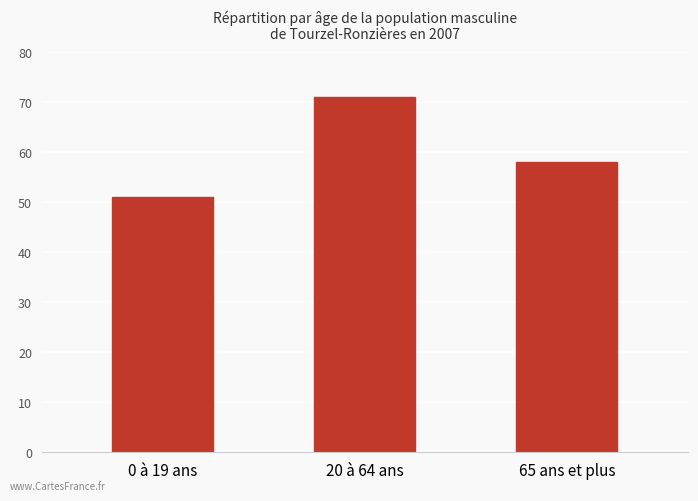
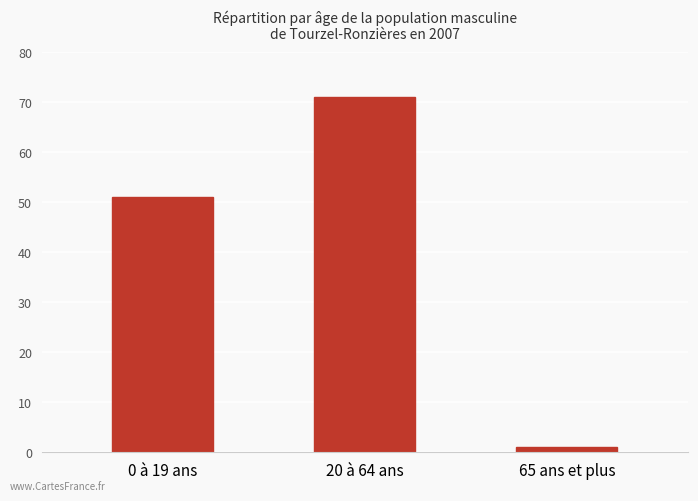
  {
    "0 à 19 ans": 51,
    "20 à 64 ans": 71,
-   "65 ans et plus": 58
+   "65 ans et plus": 1
  }
